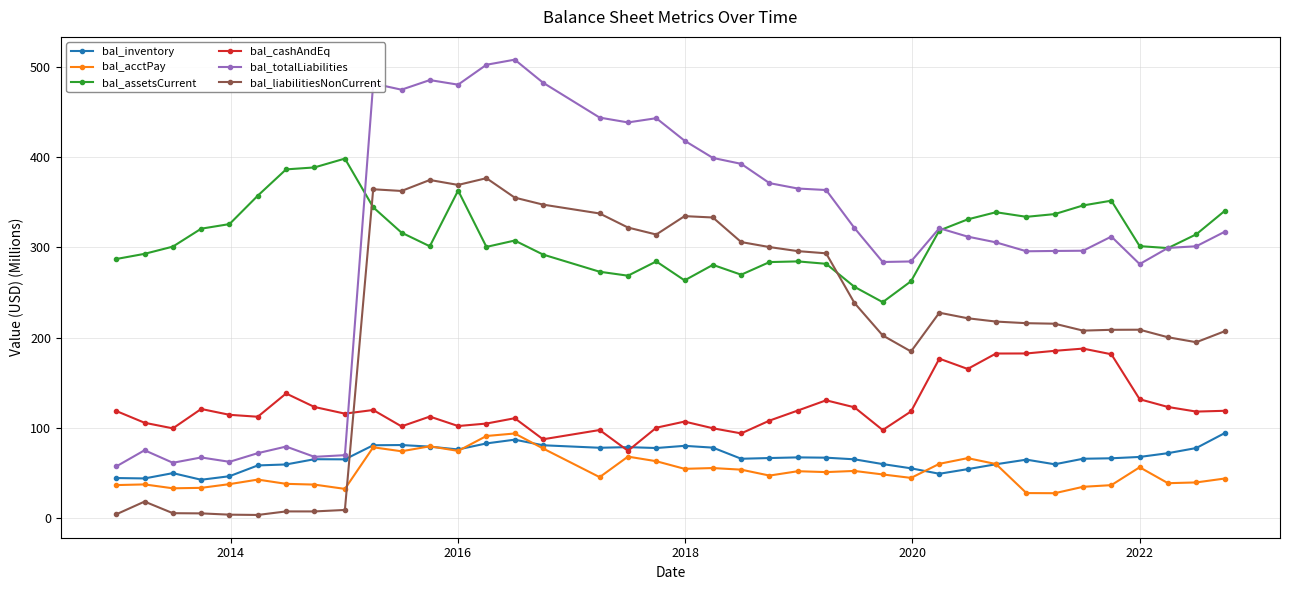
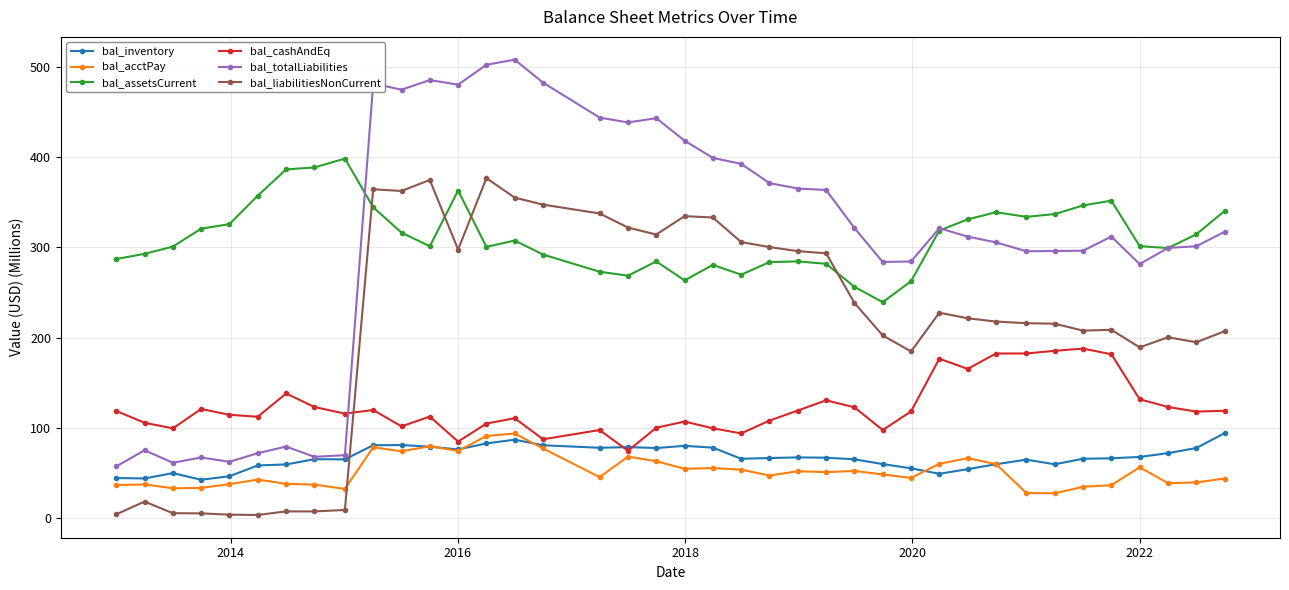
  {
    "bal_inventory": {
      "2022": 70
    },
    "bal_acctPay": {
      "2022": 60
    },
    "bal_assetsCurrent": {
      "2016": 360,
      "2022": 300
    },
    "bal_cashAndEq": {
-     "2016": 100,
+     "2016": 80,
      "2022": 130
    },
    "bal_totalLiabilities": {
      "2016": 480,
      "2022": 280
    },
    "bal_liabilitiesNonCurrent": {
-     "2016": 370,
-     "2022": 210
+     "2016": 300,
+     "2022": 190
    }
  }
